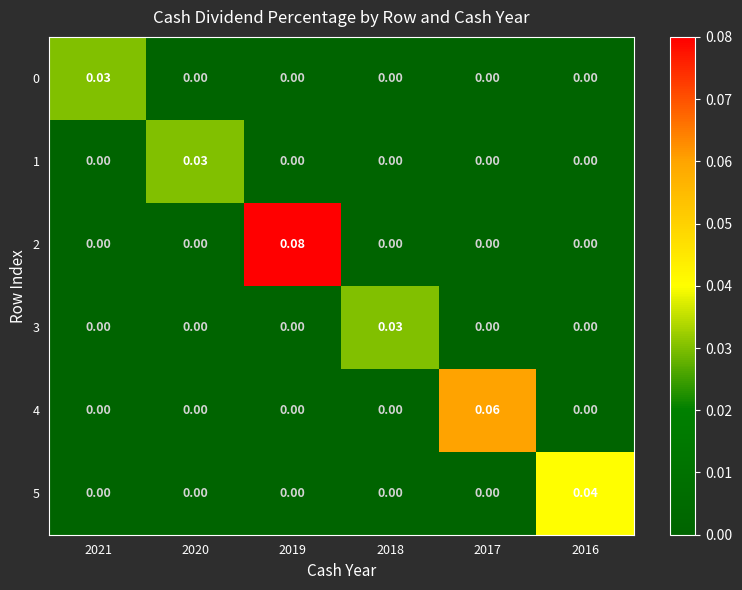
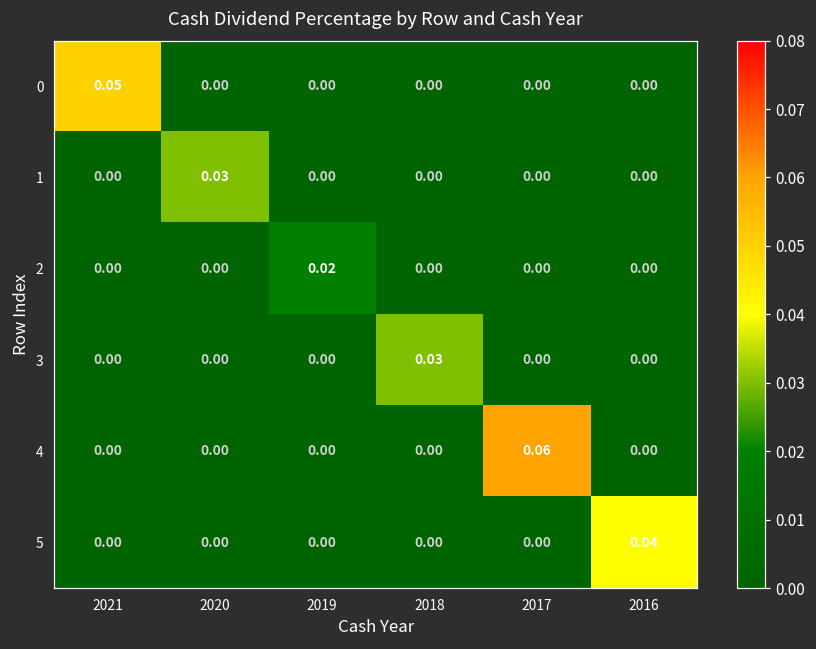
  {
    "0": {
-     "2021": 0.03,
+     "2021": 0.05,
      "2020": 0.00,
      "2019": 0.00,
      "2018": 0.00,
      "2017": 0.00,
      "2016": 0.00
    },
    "1": {
      "2021": 0.00,
      "2020": 0.03,
      "2019": 0.00,
      "2018": 0.00,
      "2017": 0.00,
      "2016": 0.00
    },
    "2": {
      "2021": 0.00,
      "2020": 0.00,
-     "2019": 0.08,
+     "2019": 0.02,
      "2018": 0.00,
      "2017": 0.00,
      "2016": 0.00
    },
    "3": {
      "2021": 0.00,
      "2020": 0.00,
      "2019": 0.00,
      "2018": 0.03,
      "2017": 0.00,
      "2016": 0.00
    },
    "4": {
      "2021": 0.00,
      "2020": 0.00,
      "2019": 0.00,
      "2018": 0.00,
      "2017": 0.06,
      "2016": 0.00
    },
    "5": {
      "2021": 0.00,
      "2020": 0.00,
      "2019": 0.00,
      "2018": 0.00,
      "2017": 0.00,
      "2016": 0.04
    }
  }
